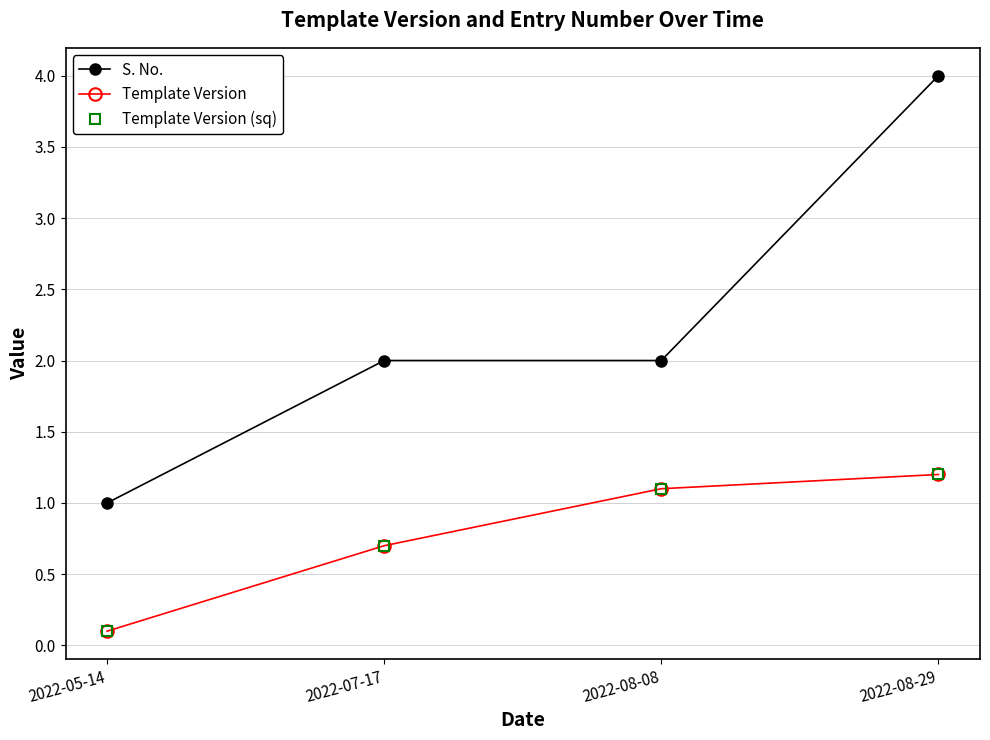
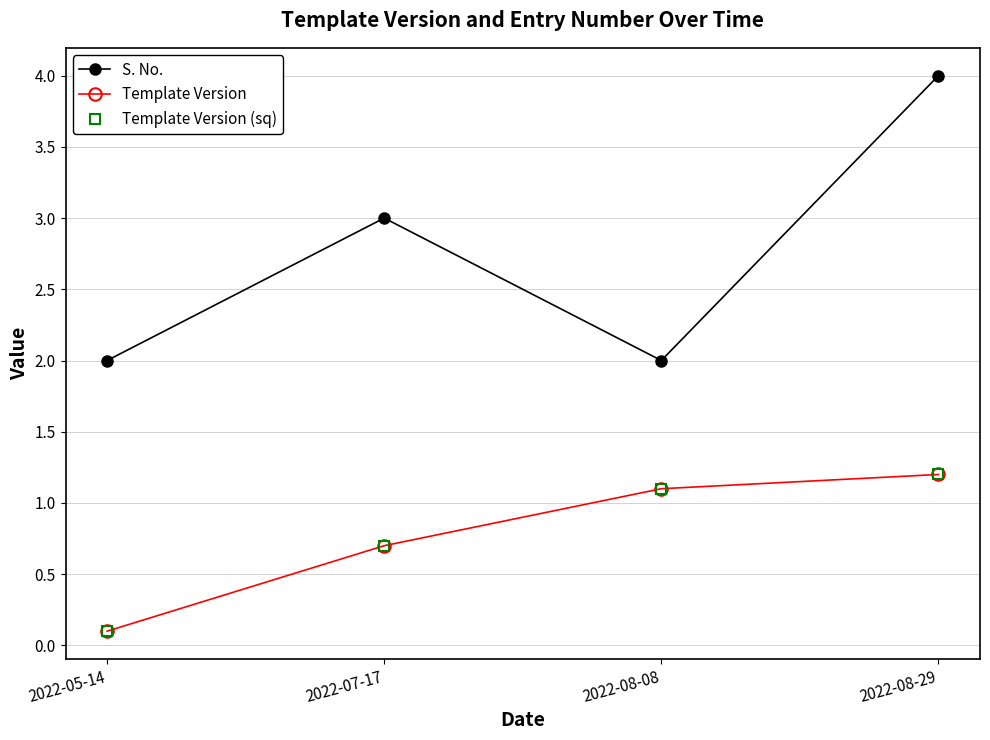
  {
    "S. No.": {
-     "2022-05-14": 1,
-     "2022-07-17": 2,
+     "2022-05-14": 2,
+     "2022-07-17": 3,
      "2022-08-08": 2,
      "2022-08-29": 4
    },
    "Template Version (sq)": {
      "2022-05-14": 0.10,
      "2022-07-17": 0.70,
      "2022-08-08": 1.10,
      "2022-08-29": 1.20
    }
  }
